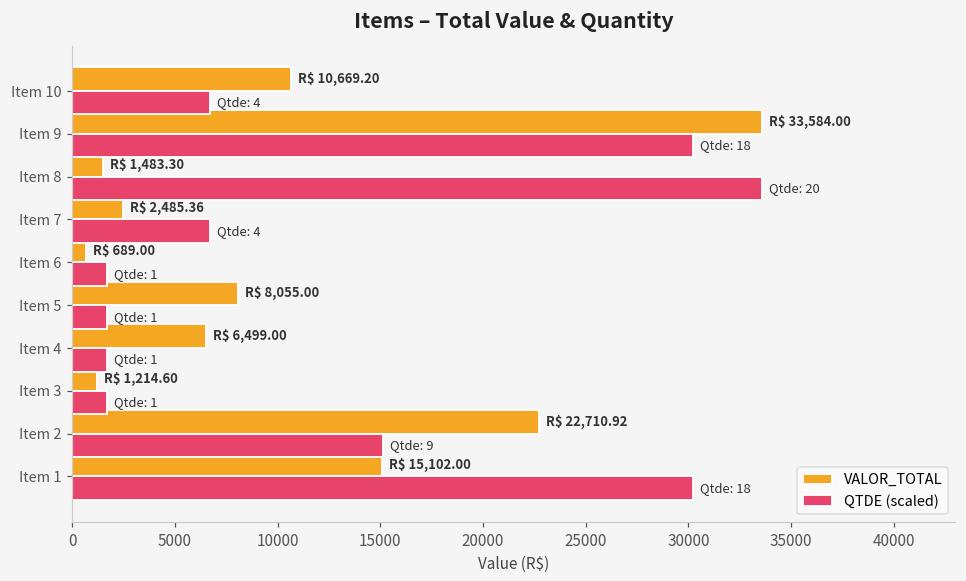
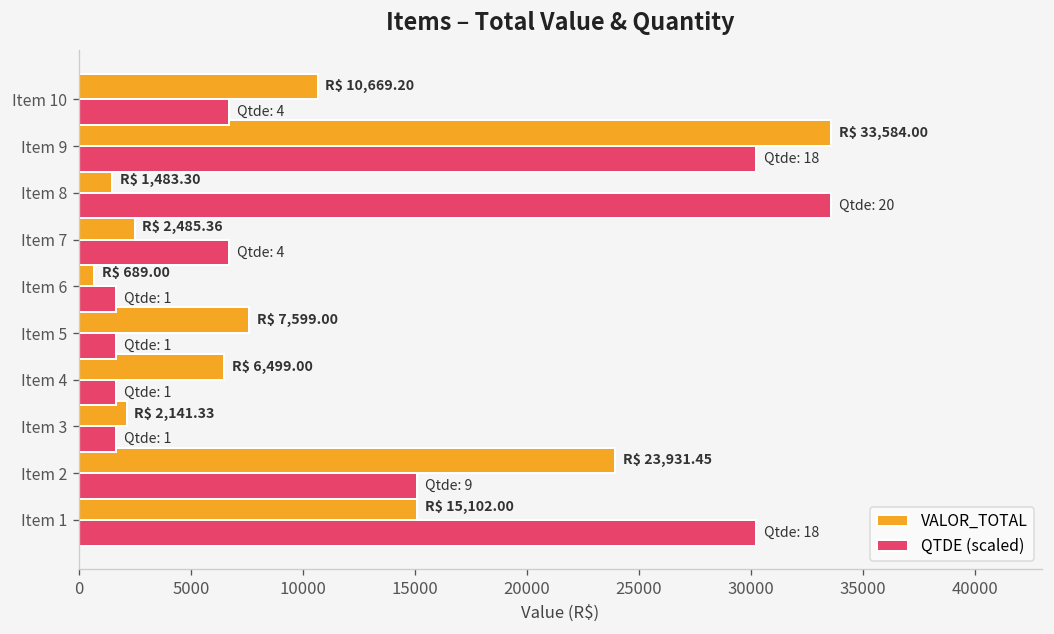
  {
    "VALOR_TOTAL": {
      "Item 10": "10,669.20",
      "Item 9": "33,584.00",
      "Item 8": "1,483.30",
      "Item 7": "2,485.36",
      "Item 6": "689.00",
-     "Item 5": "8,055.00",
+     "Item 5": "7,599.00",
      "Item 4": "6,499.00",
-     "Item 3": "1,214.60",
-     "Item 2": "22,710.92",
+     "Item 3": "2,141.33",
+     "Item 2": "23,931.45",
      "Item 1": "15,102.00"
    }
  }
